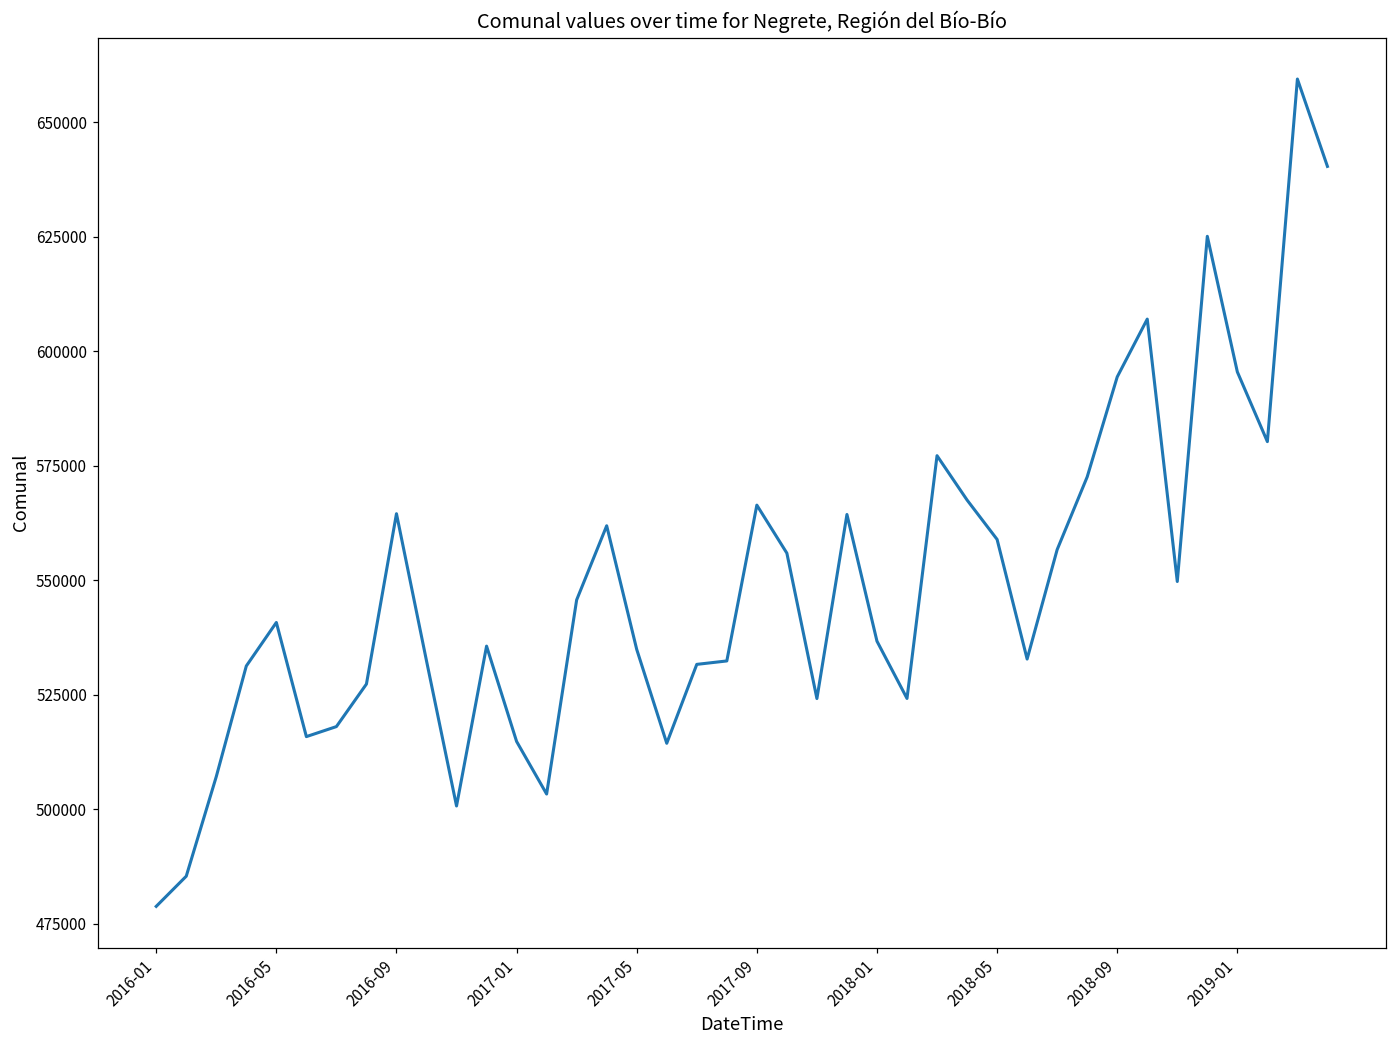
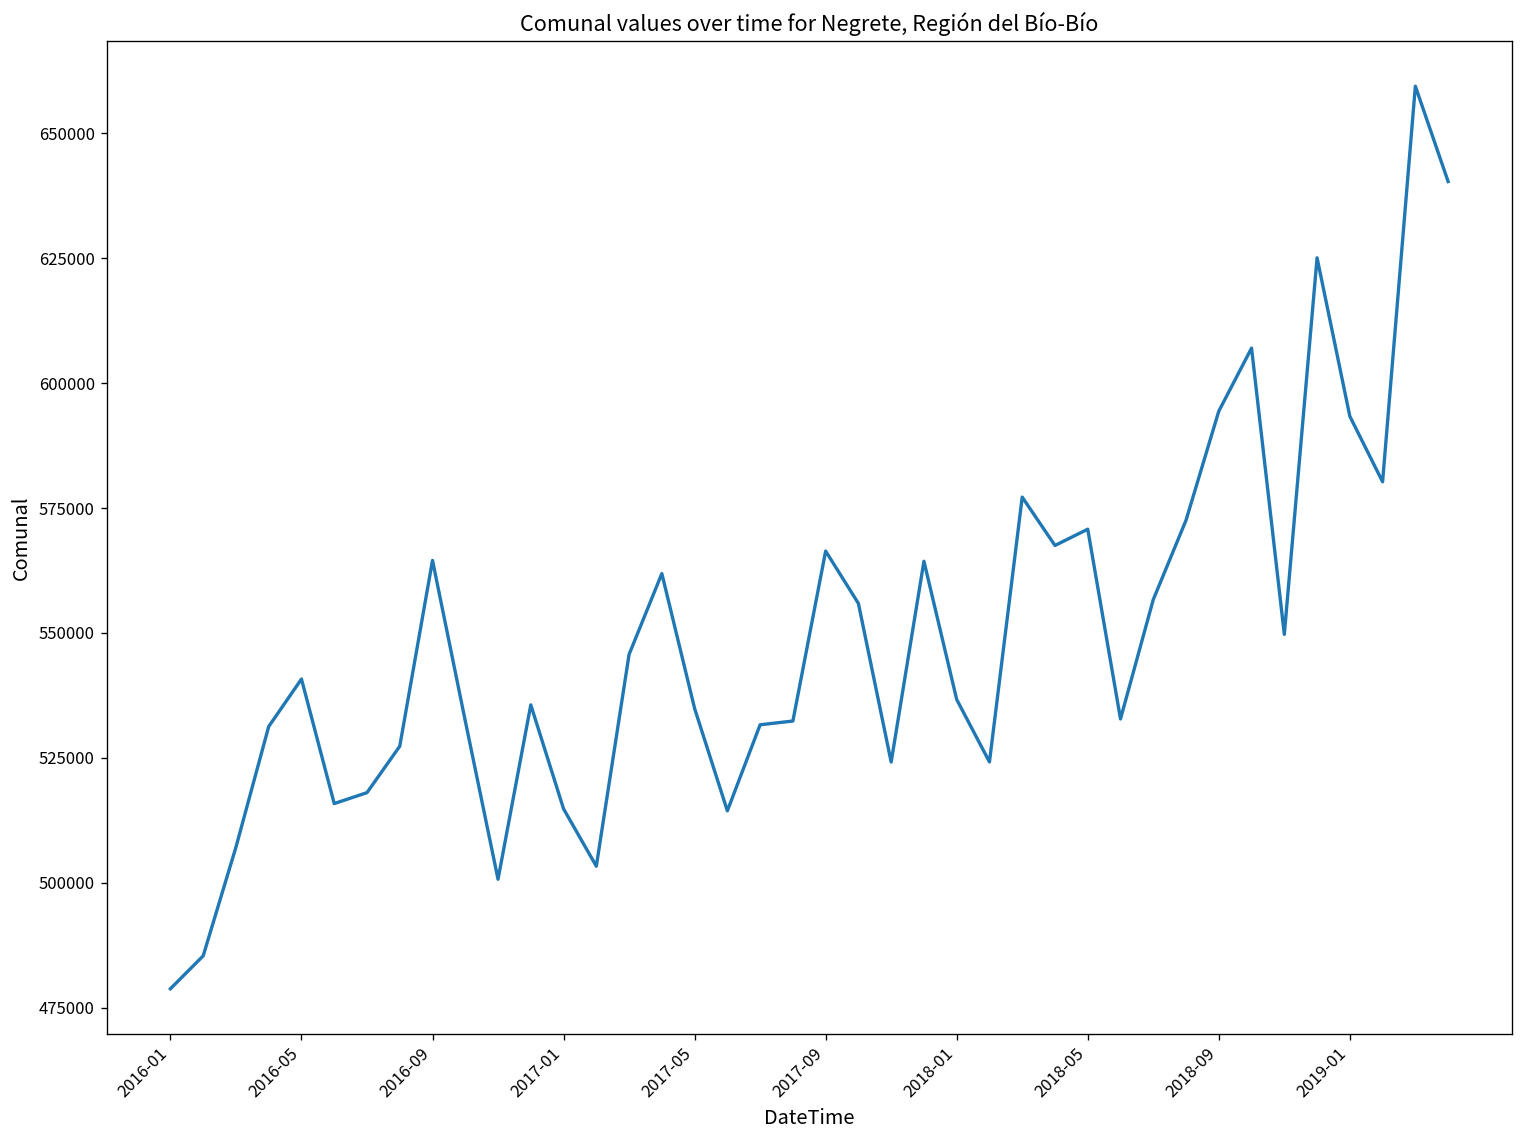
  {
    "2016-01": 479000,
    "2016-05": 541000,
    "2016-09": 565000,
    "2017-01": 515000,
    "2017-05": 535000,
    "2017-09": 566000,
    "2018-01": 537000,
-   "2018-05": 559000,
+   "2018-05": 571000,
    "2018-09": 594000,
-   "2019-01": 596000
+   "2019-01": 593000
  }
